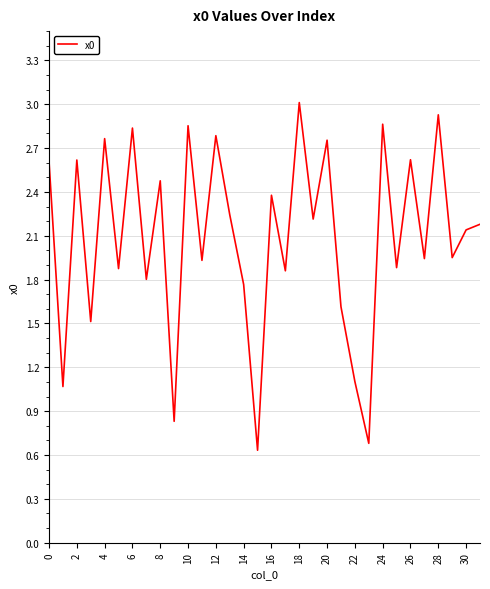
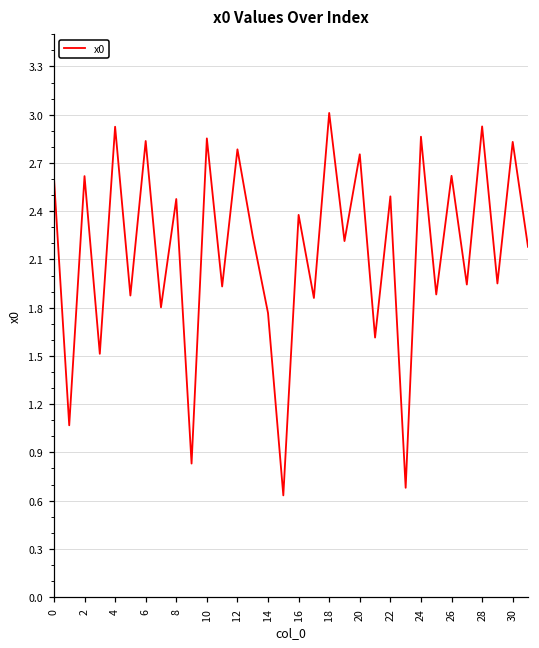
  {
    "0": 2.61,
    "2": 2.62,
-   "4": 2.76,
+   "4": 2.93,
    "6": 2.84,
    "8": 2.48,
    "10": 2.85,
    "12": 2.78,
    "14": 1.77,
    "16": 2.38,
    "18": 3.01,
    "20": 2.75,
-   "22": 1.10,
+   "22": 2.49,
    "24": 2.86,
    "26": 2.62,
    "28": 2.93,
-   "30": 2.14
+   "30": 2.83
  }
